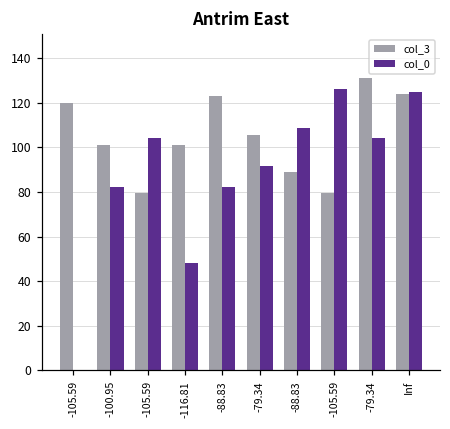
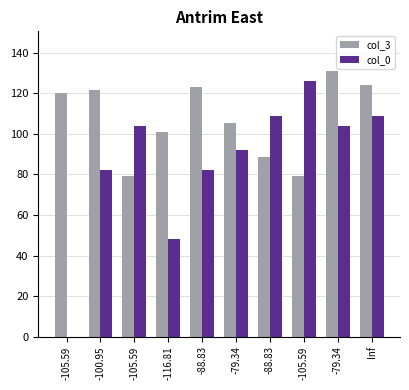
  {
    "col_3": {
-     "-100.95": 101,
+     "-100.95": 122,
      "-116.81": 101,
      "Inf": 124
    },
    "col_0": {
      "-100.95": 82,
      "-116.81": 48,
-     "Inf": 125
+     "Inf": 109
    }
  }
